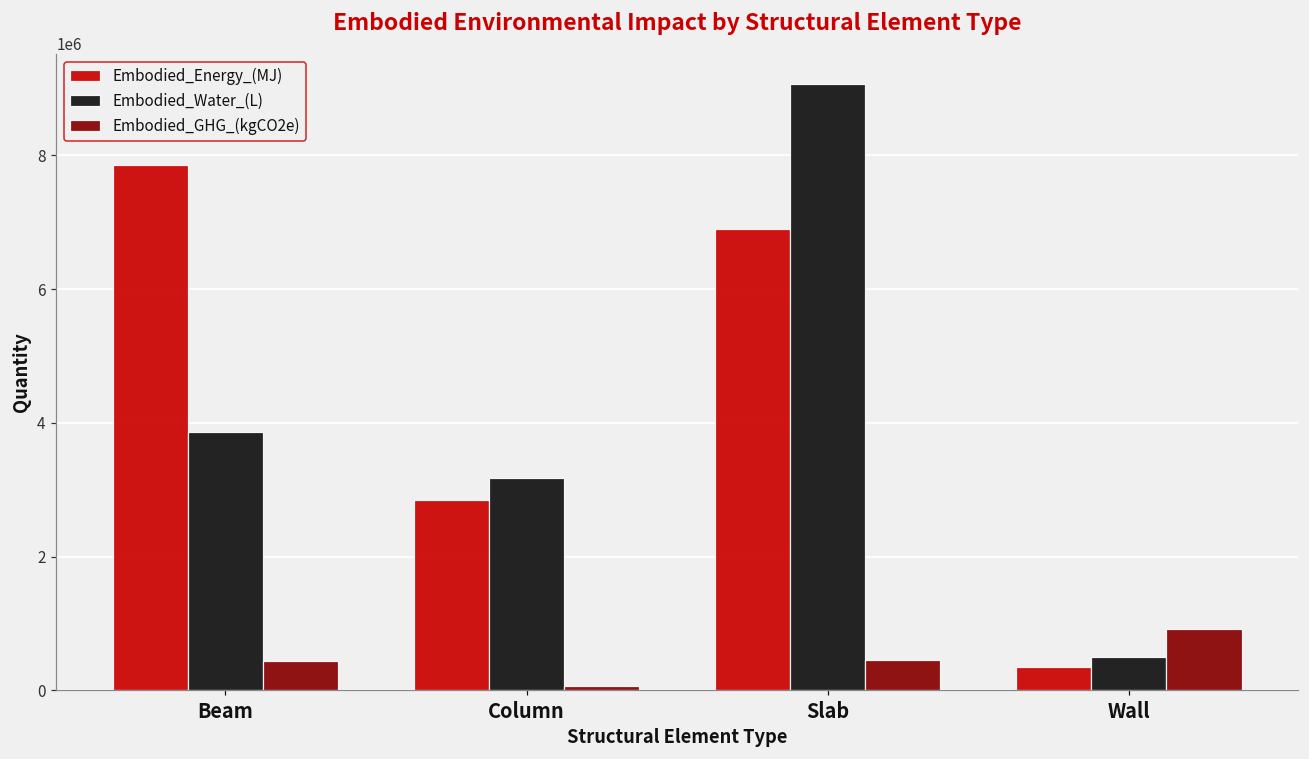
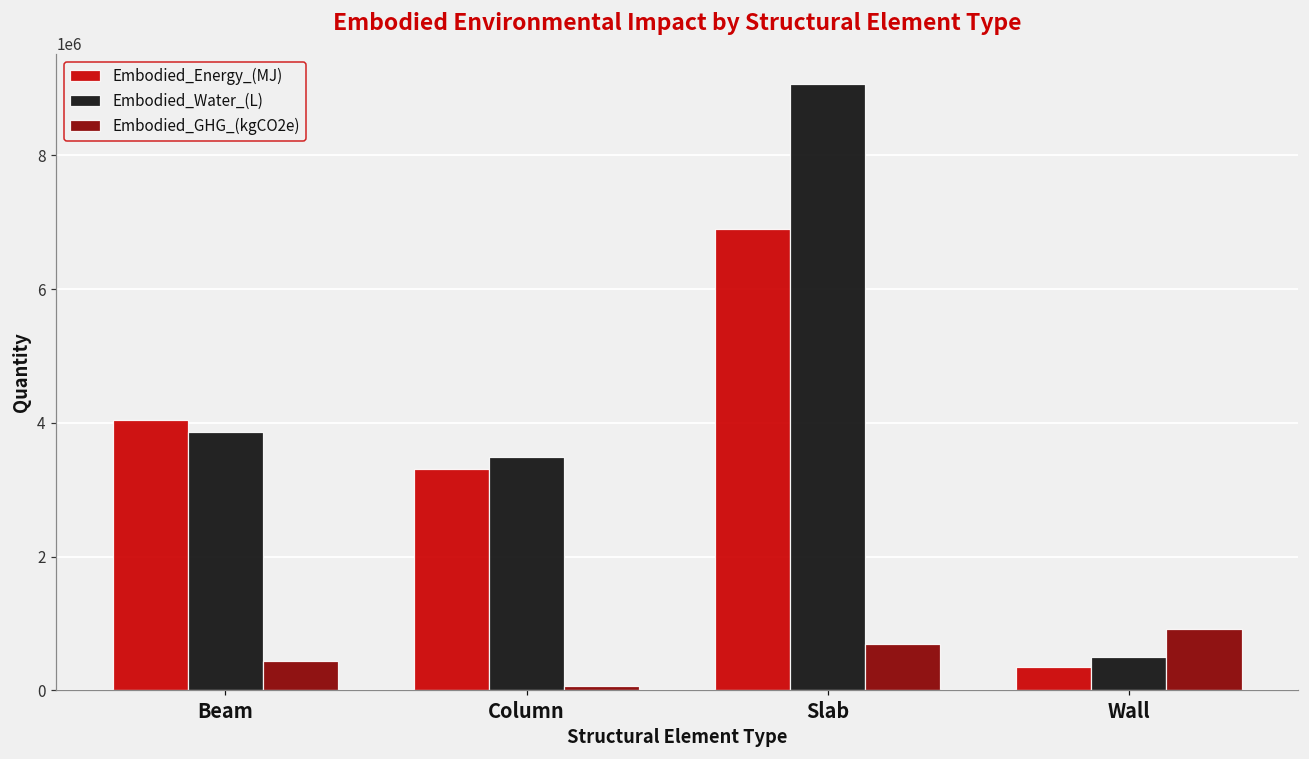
  {
    "Embodied_Energy_(MJ)": {
-     "Beam": 7900000,
-     "Column": 2900000,
+     "Beam": 4000000,
+     "Column": 3300000,
      "Slab": 6900000,
      "Wall": 300000
    },
    "Embodied_Water_(L)": {
      "Beam": 3900000,
-     "Column": 3200000,
+     "Column": 3500000,
      "Slab": 9100000,
      "Wall": 500000
    },
    "Embodied_GHG_(kgCO2e)": {
      "Beam": 400000,
      "Column": 100000,
-     "Slab": 500000,
+     "Slab": 700000,
      "Wall": 900000
    }
  }
